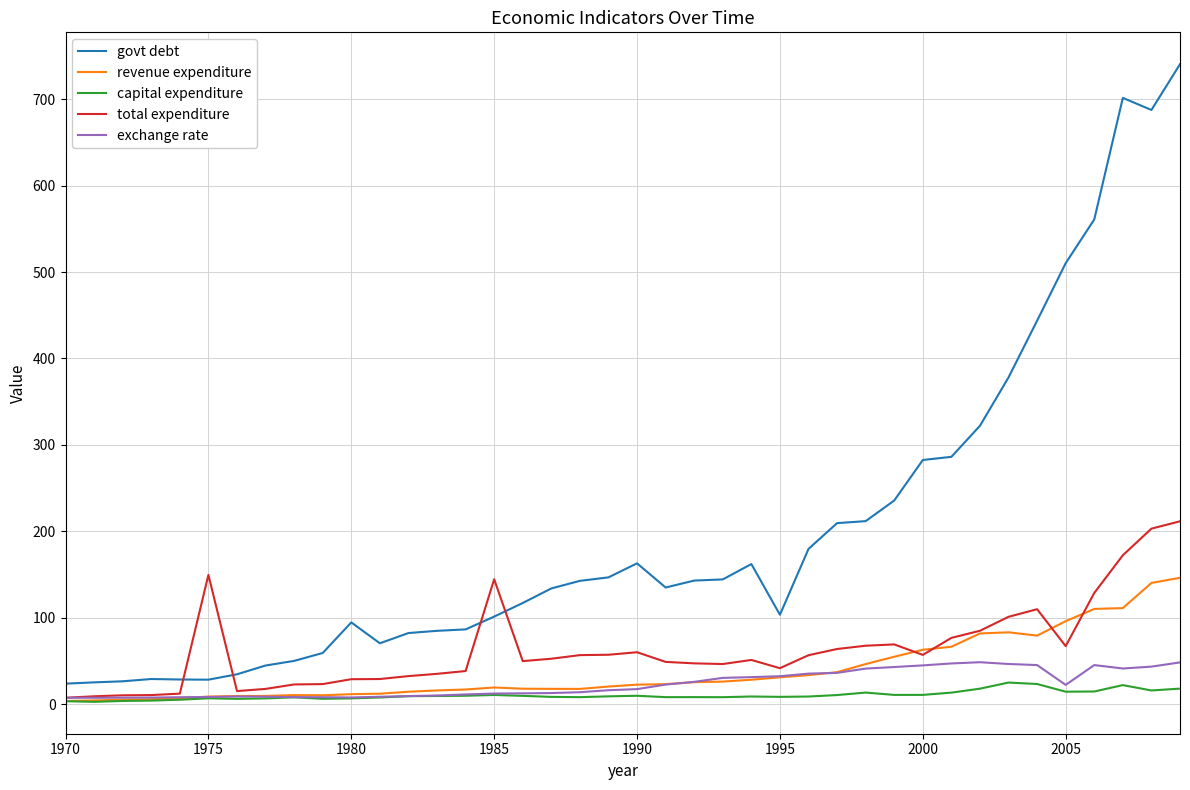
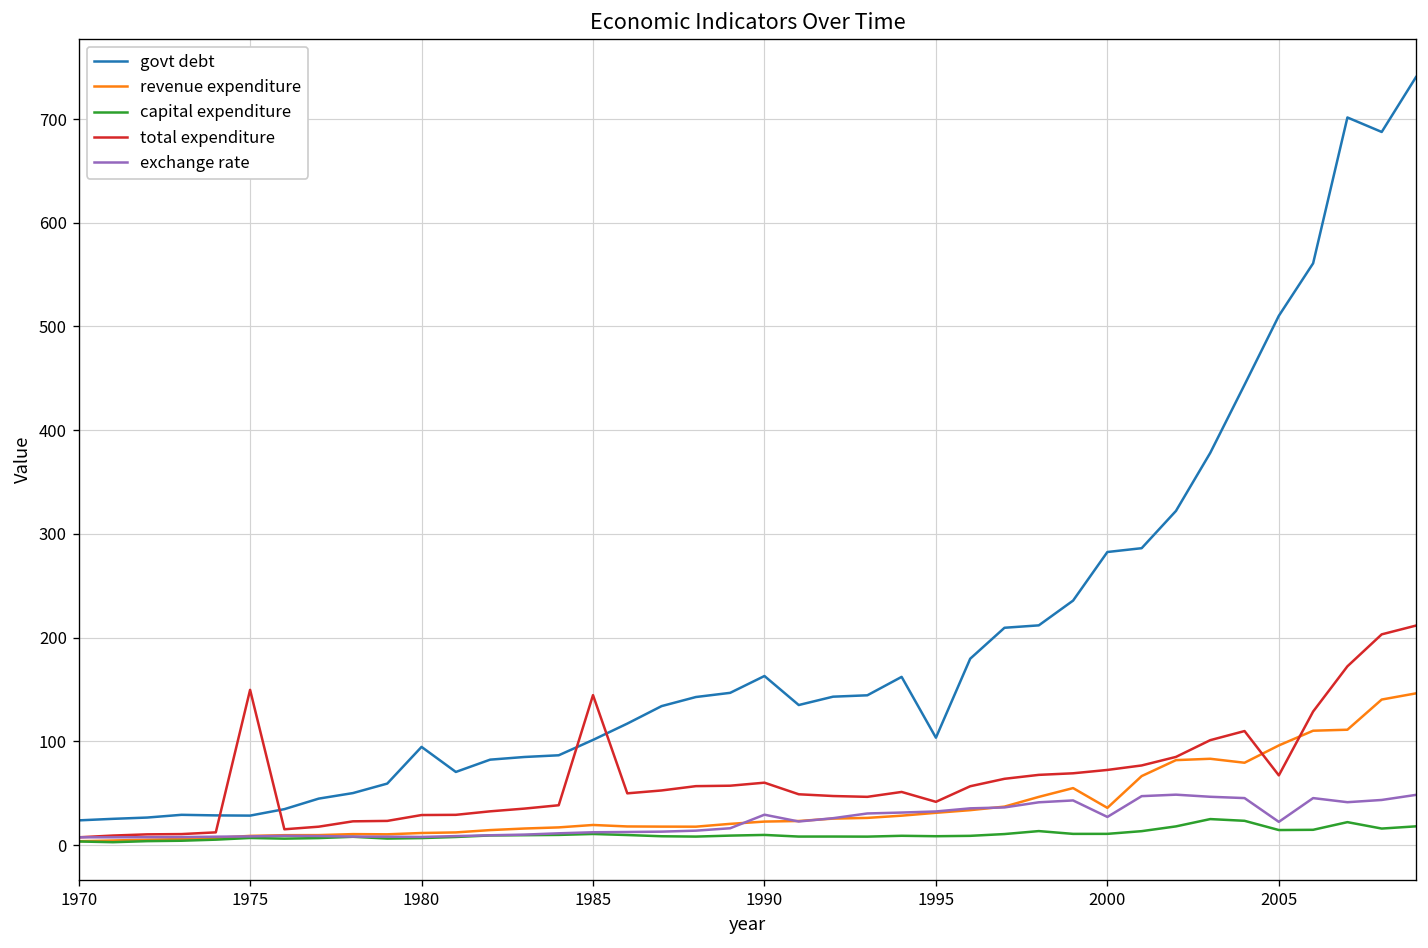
  {
    "govt debt": {
      "1970": 20,
      "1975": 30,
      "1980": 90,
      "1985": 100,
      "1990": 160,
      "1995": 100,
      "2000": 280,
      "2005": 510
    },
    "revenue expenditure": {
      "1980": 10,
      "1985": 20,
      "1990": 20,
-     "2000": 60,
+     "2000": 40,
      "2005": 100
    },
    "capital expenditure": {
      "1990": 10,
      "1995": 10,
      "2000": 10,
      "2005": 10
    },
    "total expenditure": {
      "1975": 150,
      "1980": 30,
      "1985": 140,
      "1990": 60,
      "1995": 40,
-     "2000": 60,
+     "2000": 70,
      "2005": 70
    },
    "exchange rate": {
-     "1990": 20,
-     "2000": 40,
+     "1990": 30,
+     "2000": 30,
      "2005": 20
    }
  }
